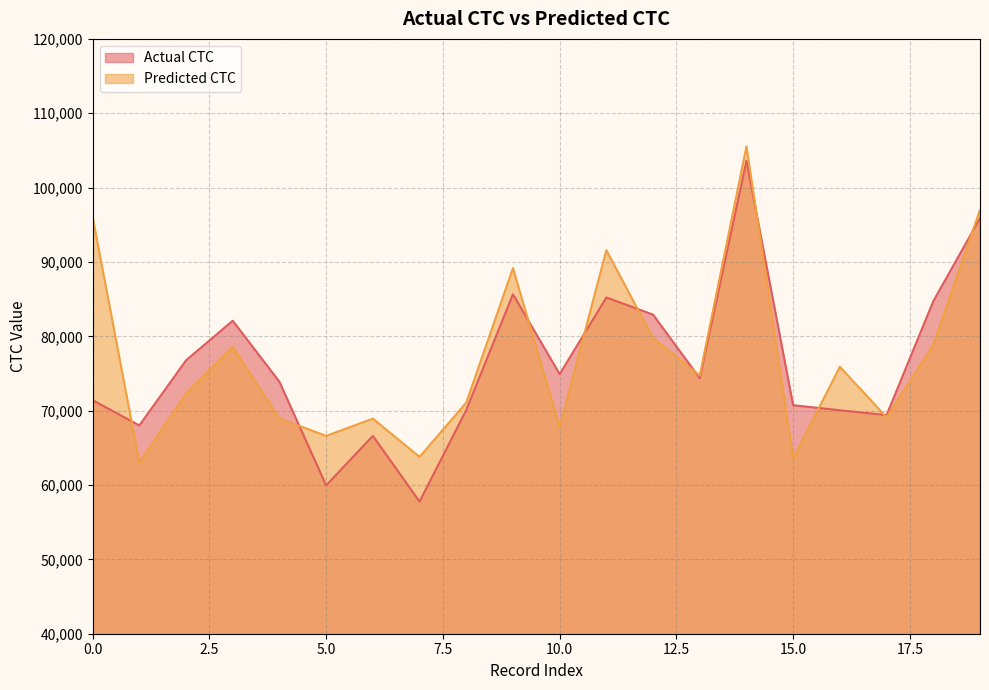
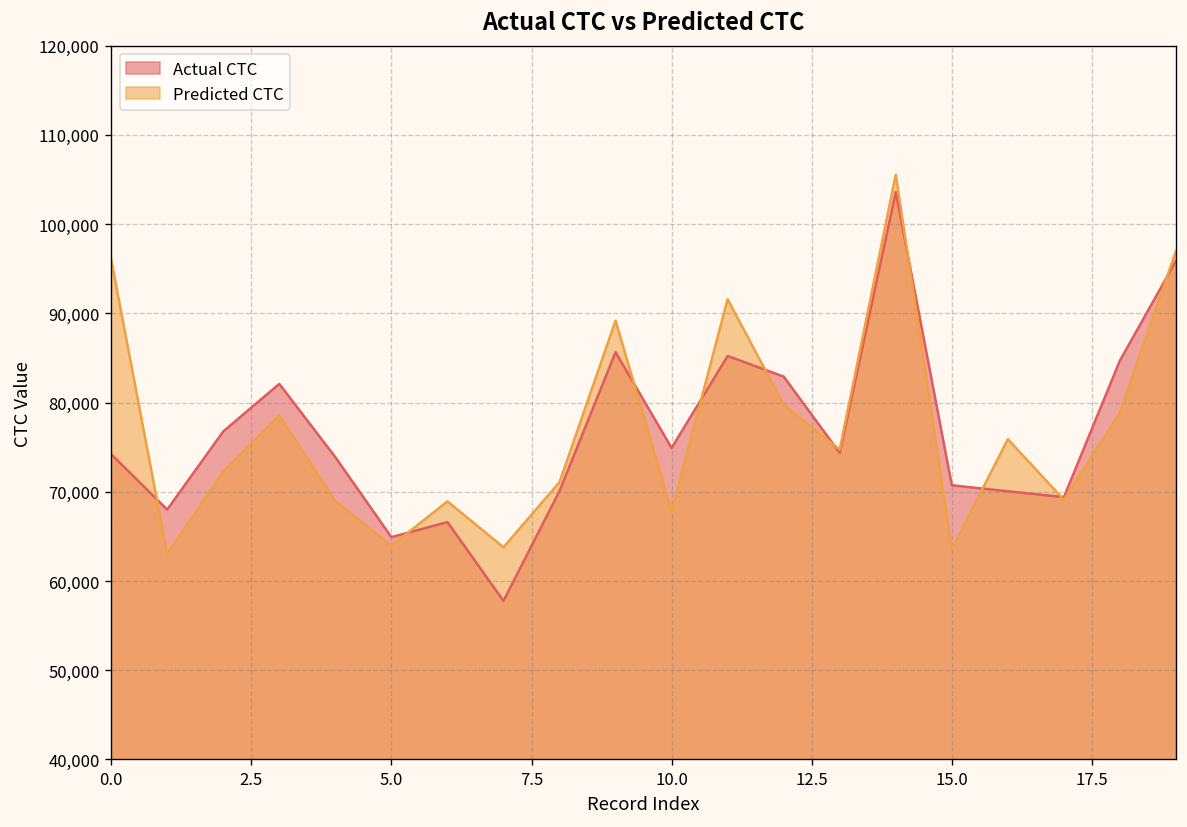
  {
    "Actual CTC": {
-     "0.0": "71,000",
-     "5.0": "60,000",
+     "0.0": "74,000",
+     "5.0": "65,000",
      "10.0": "75,000",
      "15.0": "71,000"
    },
    "Predicted CTC": {
      "0.0": "96,000",
-     "5.0": "67,000",
+     "5.0": "64,000",
      "10.0": "68,000",
      "15.0": "64,000"
    }
  }
